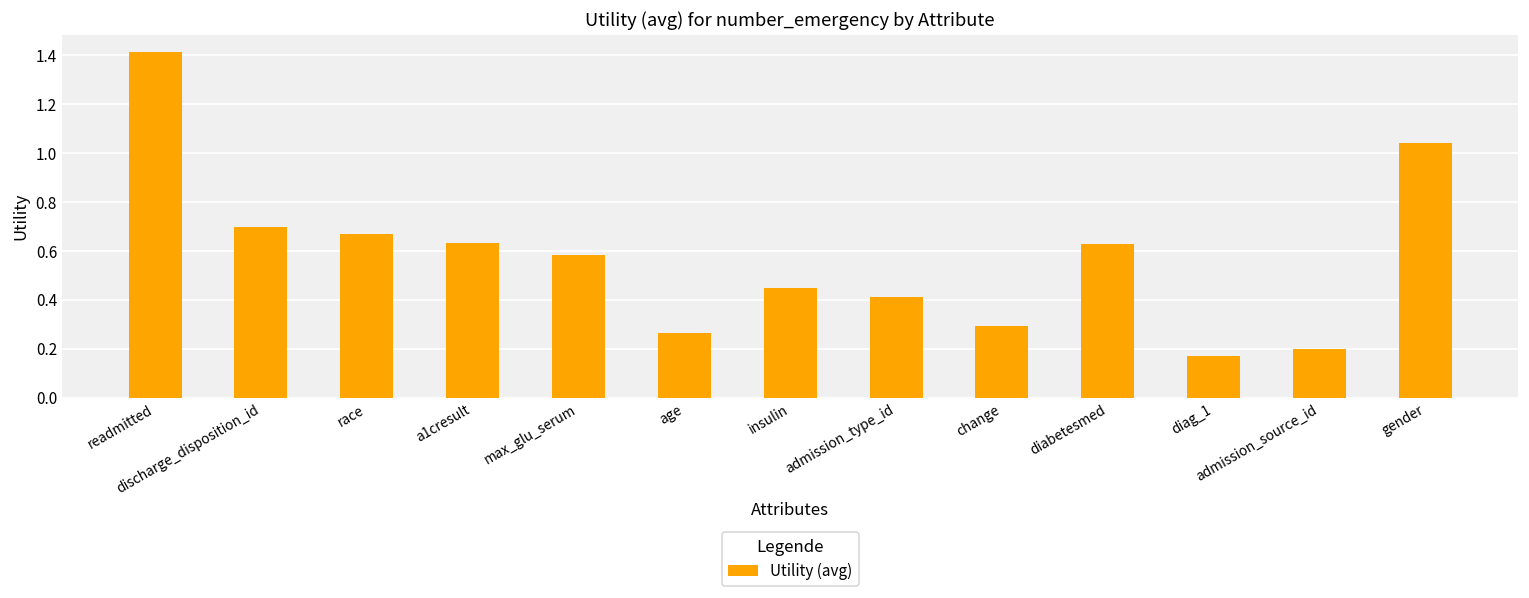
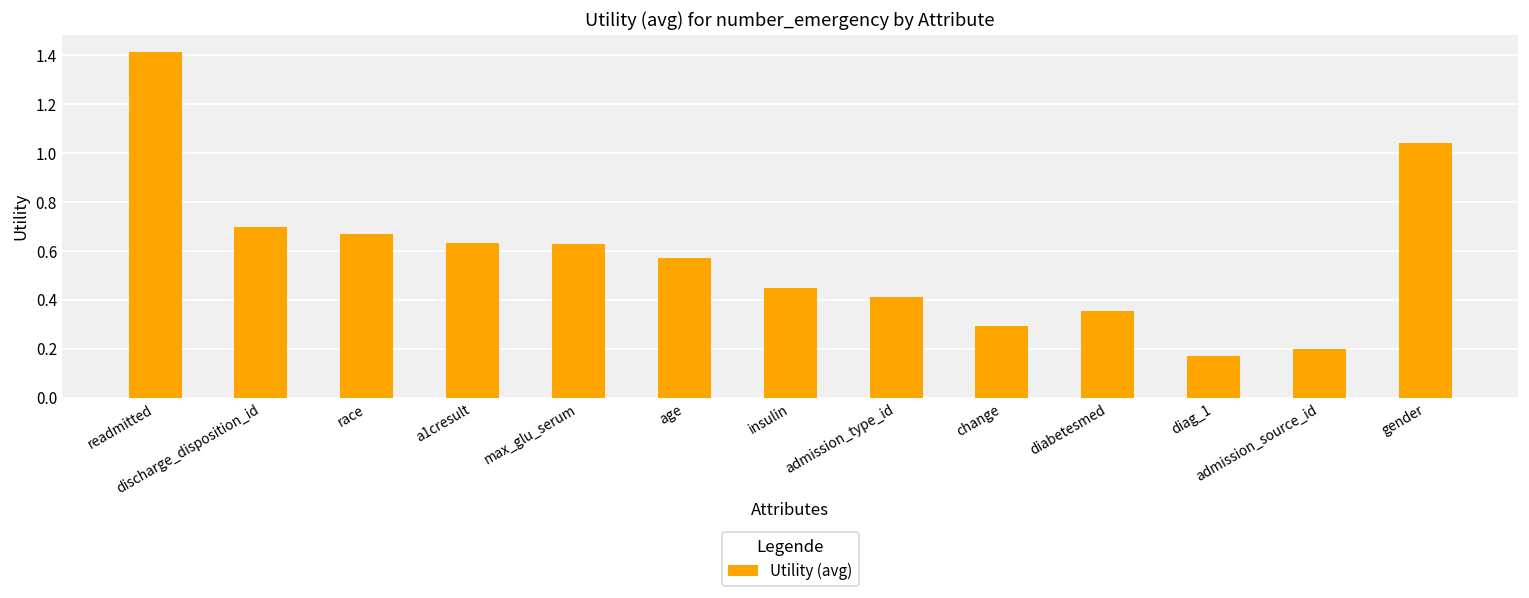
  {
    "readmitted": 1.41,
    "discharge_disposition_id": 0.70,
    "race": 0.67,
    "a1cresult": 0.63,
-   "max_glu_serum": 0.58,
-   "age": 0.26,
+   "max_glu_serum": 0.63,
+   "age": 0.57,
    "insulin": 0.45,
    "admission_type_id": 0.41,
    "change": 0.29,
-   "diabetesmed": 0.63,
+   "diabetesmed": 0.36,
    "diag_1": 0.17,
    "admission_source_id": 0.20,
    "gender": 1.04
  }
